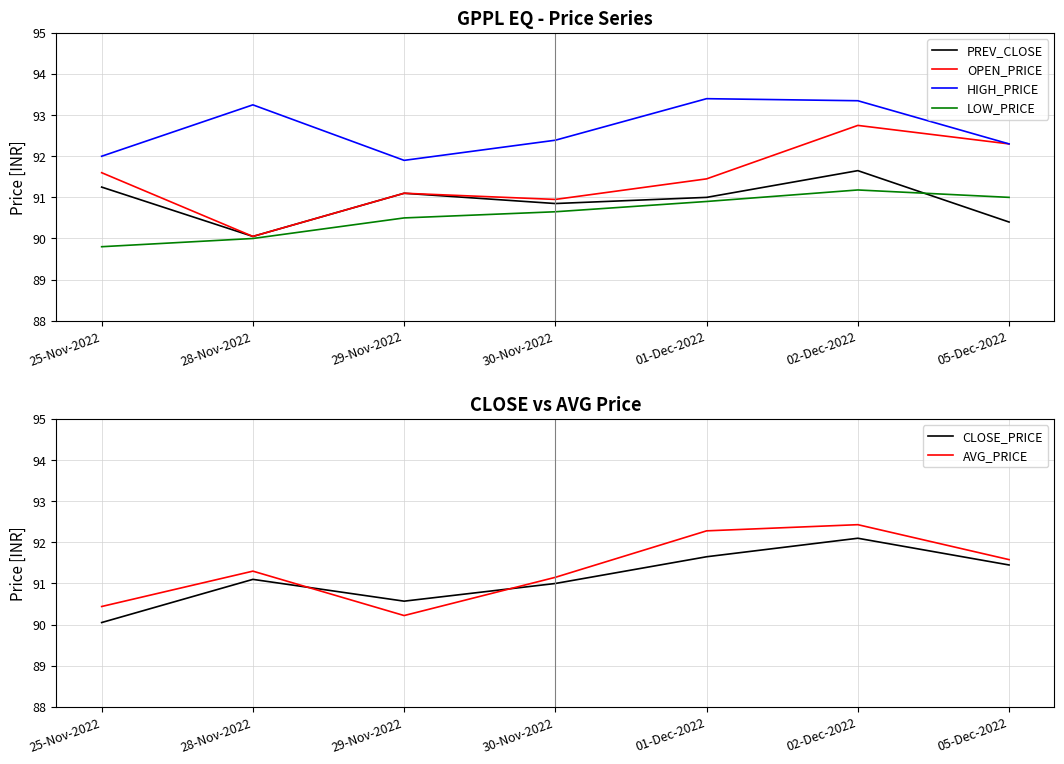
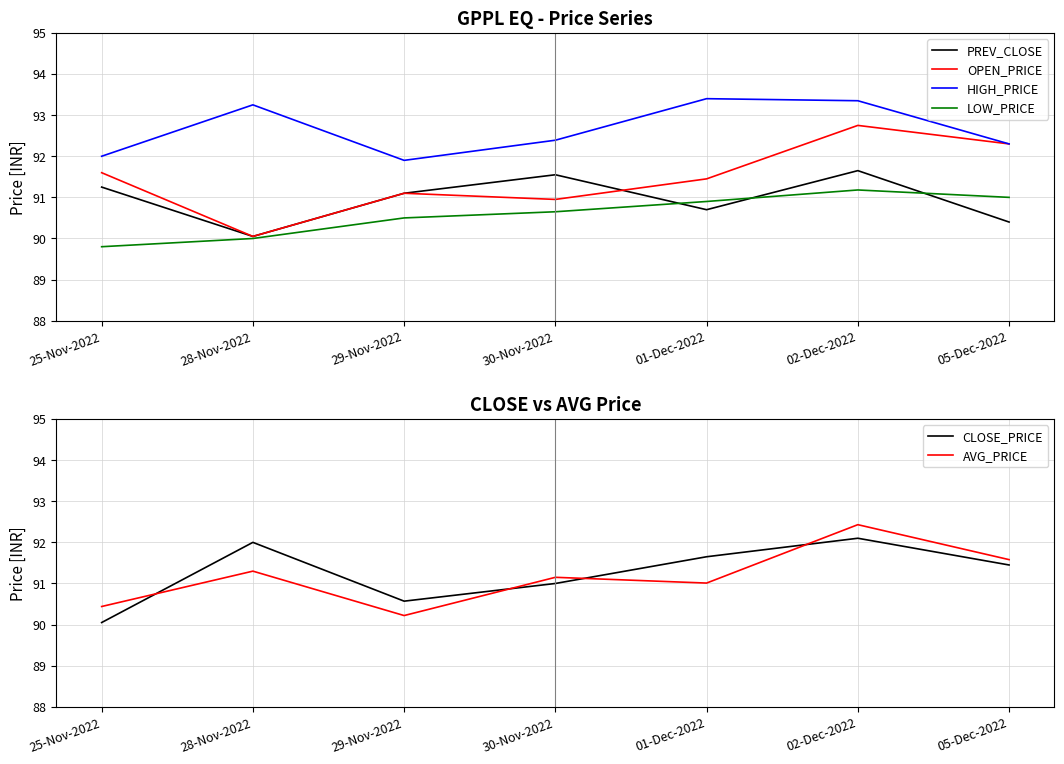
  {
    "GPPL EQ - Price Series": {
      "PREV_CLOSE": {
        "25-Nov-2022": 91.3,
-       "30-Nov-2022": 90.9,
-       "01-Dec-2022": 91.0,
+       "30-Nov-2022": 91.6,
+       "01-Dec-2022": 90.7,
        "02-Dec-2022": 91.7,
        "05-Dec-2022": 90.4
      },
      "OPEN_PRICE": {
        "25-Nov-2022": 91.6,
        "30-Nov-2022": 91.0,
        "01-Dec-2022": 91.5,
        "02-Dec-2022": 92.8
      },
      "HIGH_PRICE": {
        "25-Nov-2022": 92.0,
        "28-Nov-2022": 93.3,
        "29-Nov-2022": 91.9,
        "30-Nov-2022": 92.4,
        "01-Dec-2022": 93.4,
        "02-Dec-2022": 93.4
      },
      "LOW_PRICE": {
        "25-Nov-2022": 89.8,
        "29-Nov-2022": 90.5,
        "30-Nov-2022": 90.7,
        "01-Dec-2022": 90.9,
        "02-Dec-2022": 91.2,
        "05-Dec-2022": 91.0
      }
    },
    "CLOSE vs AVG Price": {
      "CLOSE_PRICE": {
        "25-Nov-2022": 90.1,
-       "28-Nov-2022": 91.1,
+       "28-Nov-2022": 92.0,
        "29-Nov-2022": 90.6,
        "30-Nov-2022": 91.0,
        "01-Dec-2022": 91.7,
        "02-Dec-2022": 92.1,
        "05-Dec-2022": 91.5
      },
      "AVG_PRICE": {
        "25-Nov-2022": 90.4,
        "28-Nov-2022": 91.3,
        "29-Nov-2022": 90.2,
        "30-Nov-2022": 91.2,
-       "01-Dec-2022": 92.3,
+       "01-Dec-2022": 91.0,
        "02-Dec-2022": 92.4,
        "05-Dec-2022": 91.6
      }
    }
  }
